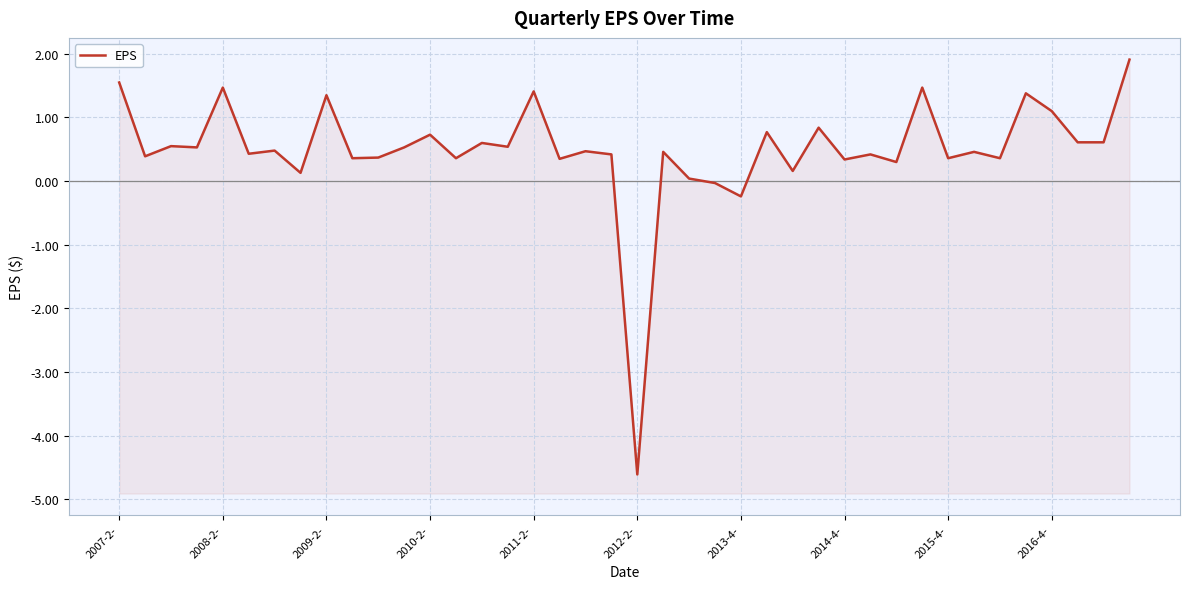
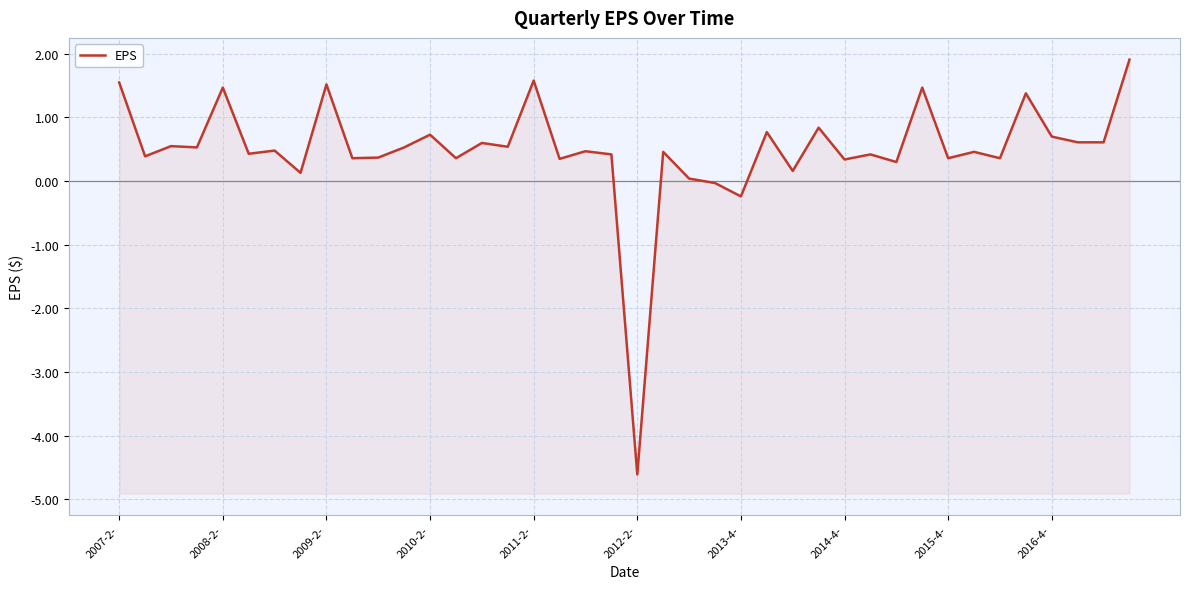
  {
    "2007-2-": 1.6,
    "2008-2-": 1.5,
-   "2009-2-": 1.4,
+   "2009-2-": 1.5,
    "2010-2-": 0.7,
-   "2011-2-": 1.4,
+   "2011-2-": 1.6,
    "2012-2-": -4.6,
    "2013-4-": -0.2,
    "2014-4-": 0.3,
    "2015-4-": 0.4,
-   "2016-4-": 1.1
+   "2016-4-": 0.7
  }
